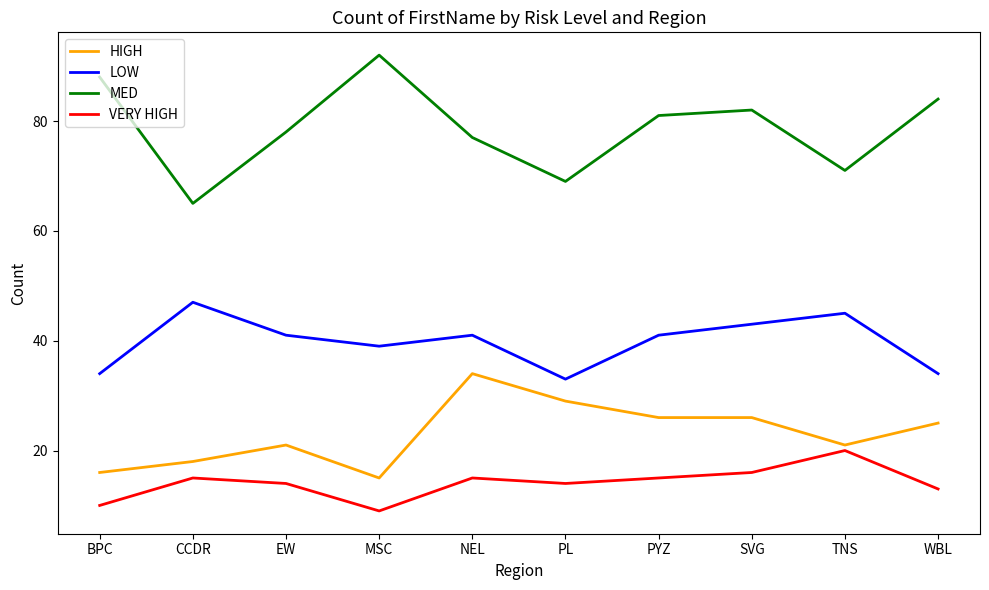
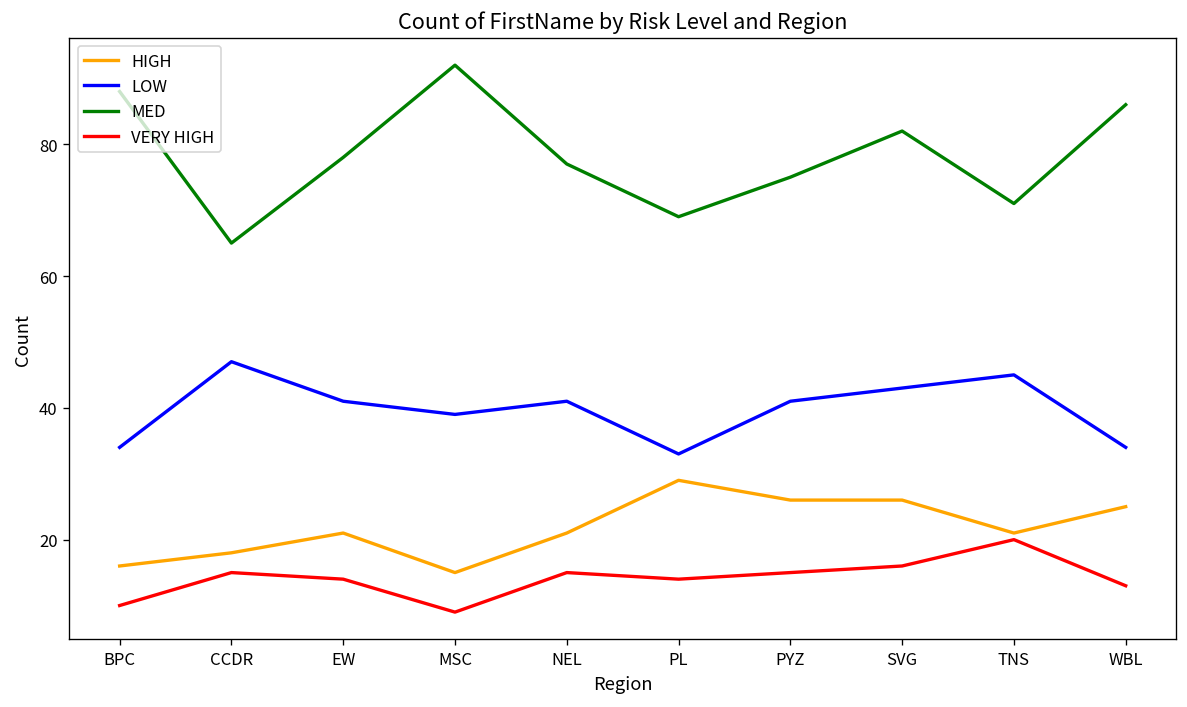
  {
    "HIGH": {
      "BPC": 16,
      "CCDR": 18,
      "EW": 21,
      "MSC": 15,
-     "NEL": 34,
+     "NEL": 21,
      "PL": 29,
      "PYZ": 26,
      "SVG": 26,
      "TNS": 21,
      "WBL": 25
    },
    "LOW": {
      "BPC": 34,
      "CCDR": 47,
      "EW": 41,
      "MSC": 39,
      "NEL": 41,
      "PL": 33,
      "PYZ": 41,
      "SVG": 43,
      "TNS": 45,
      "WBL": 34
    },
    "MED": {
      "CCDR": 65,
      "EW": 78,
      "MSC": 92,
      "NEL": 77,
      "PL": 69,
-     "PYZ": 81,
+     "PYZ": 75,
      "SVG": 82,
      "TNS": 71,
-     "WBL": 84
+     "WBL": 86
    },
    "VERY HIGH": {
      "BPC": 10,
      "CCDR": 15,
      "EW": 14,
      "MSC": 9,
      "NEL": 15,
      "PL": 14,
      "PYZ": 15,
      "SVG": 16,
      "TNS": 20,
      "WBL": 13
    }
  }
